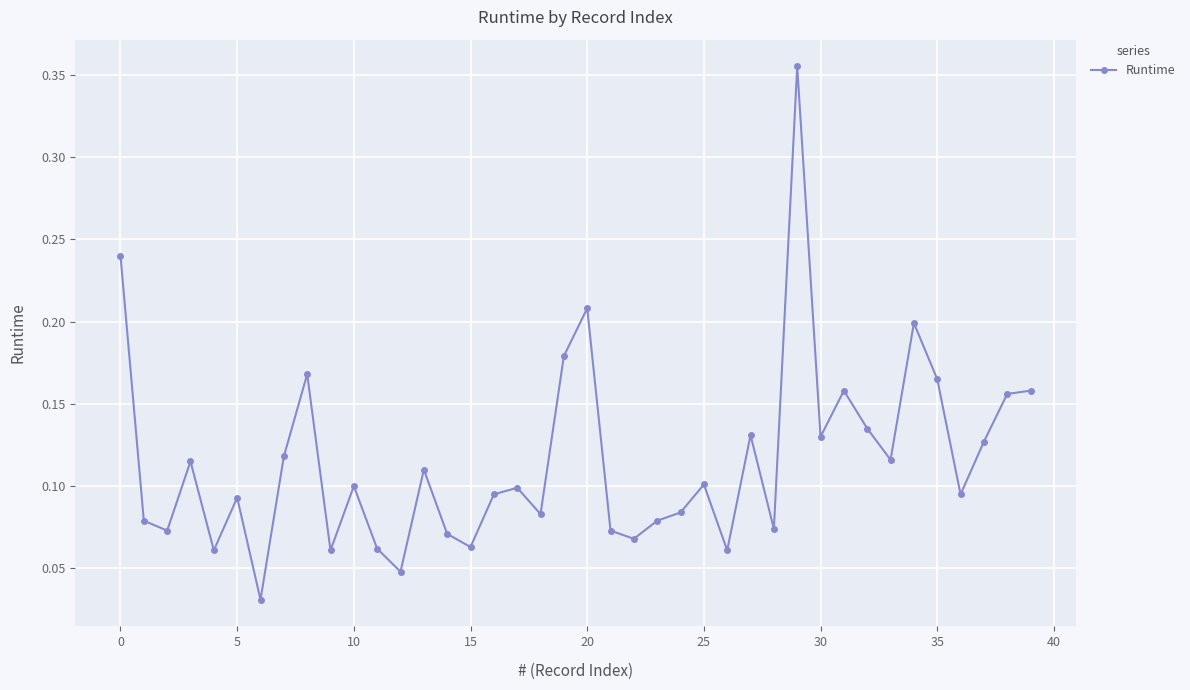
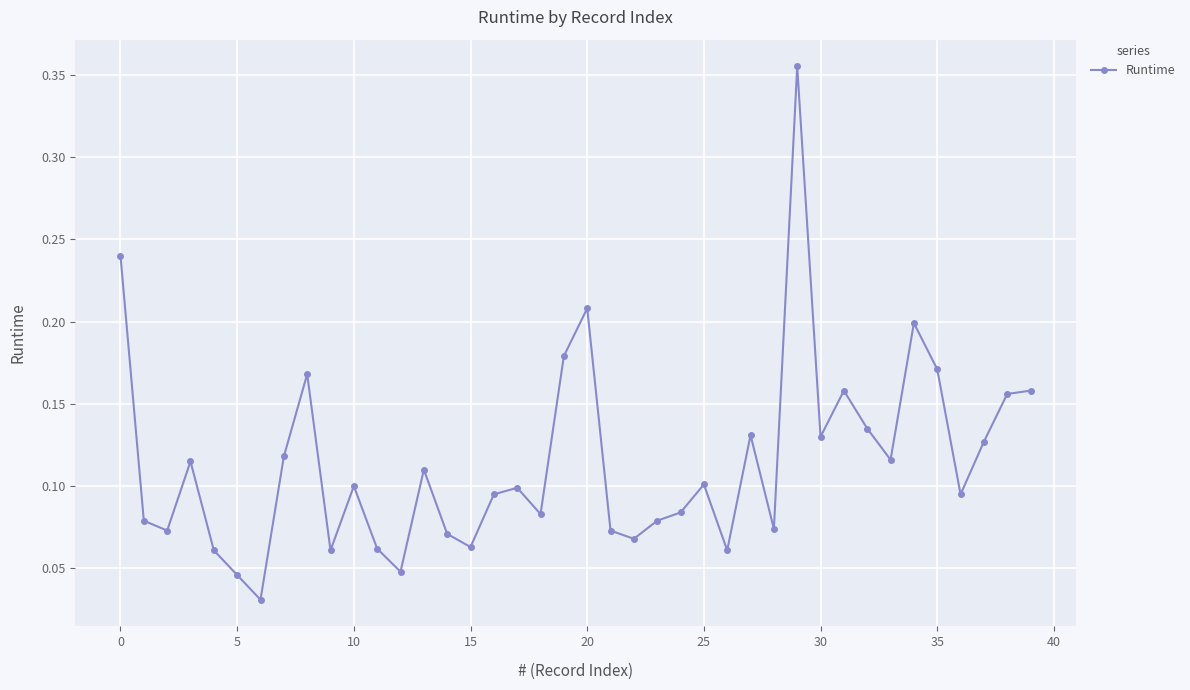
  {
    "0": 0.240,
-   "5": 0.093,
+   "5": 0.046,
    "10": 0.100,
    "15": 0.063,
    "20": 0.208,
    "25": 0.101,
    "30": 0.130,
-   "35": 0.165
+   "35": 0.171
  }
